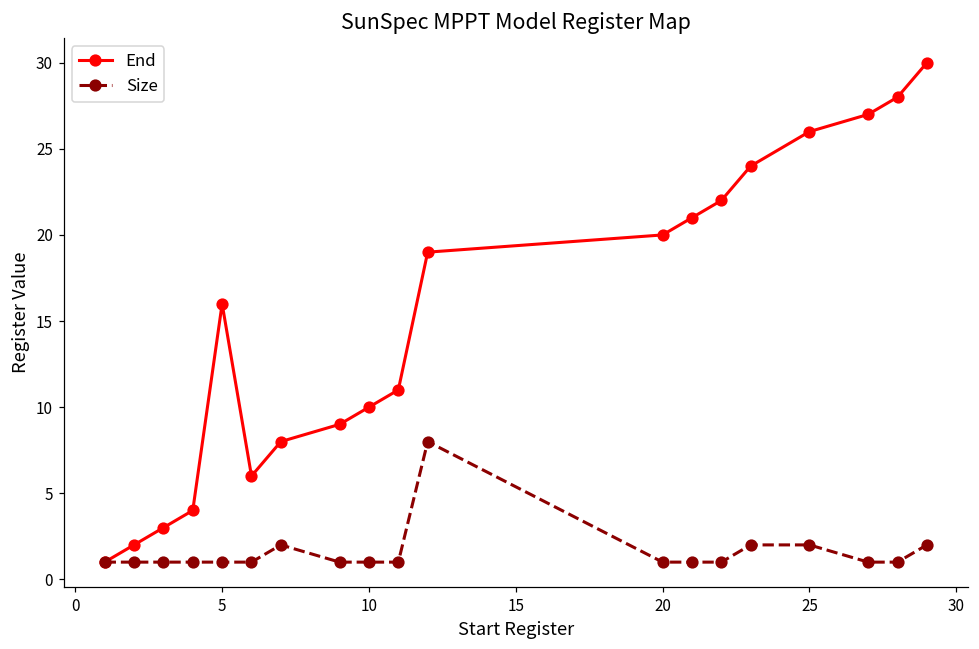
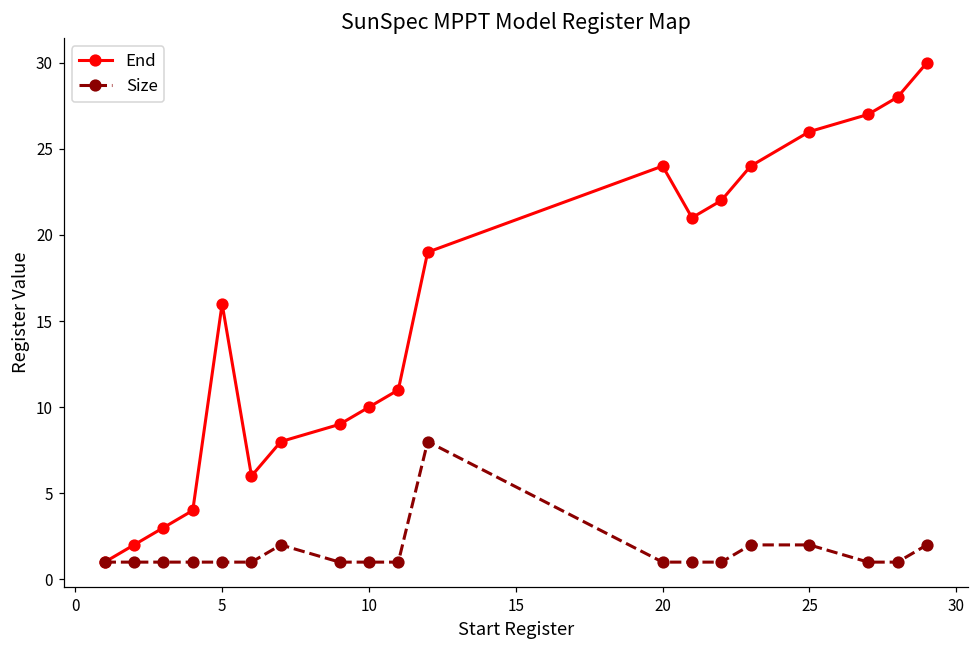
  {
    "End": {
      "5": 16,
      "10": 10,
-     "20": 20,
+     "20": 24,
      "25": 26
    },
    "Size": {
      "5": 1,
      "10": 1,
      "20": 1,
      "25": 2
    }
  }
